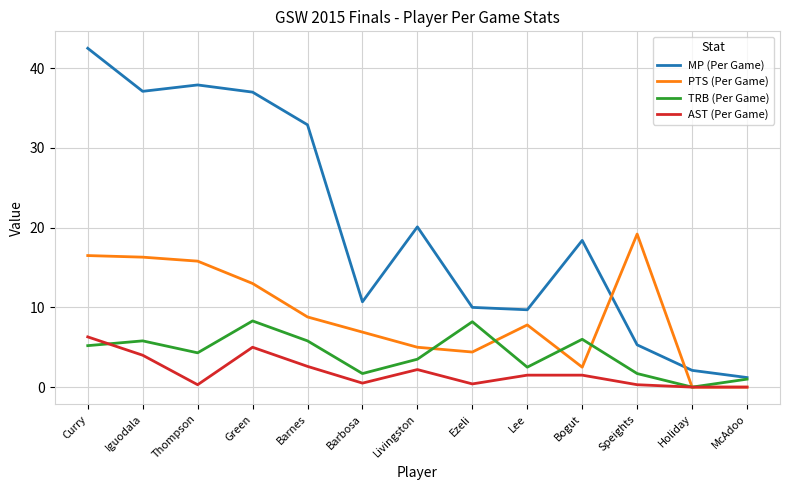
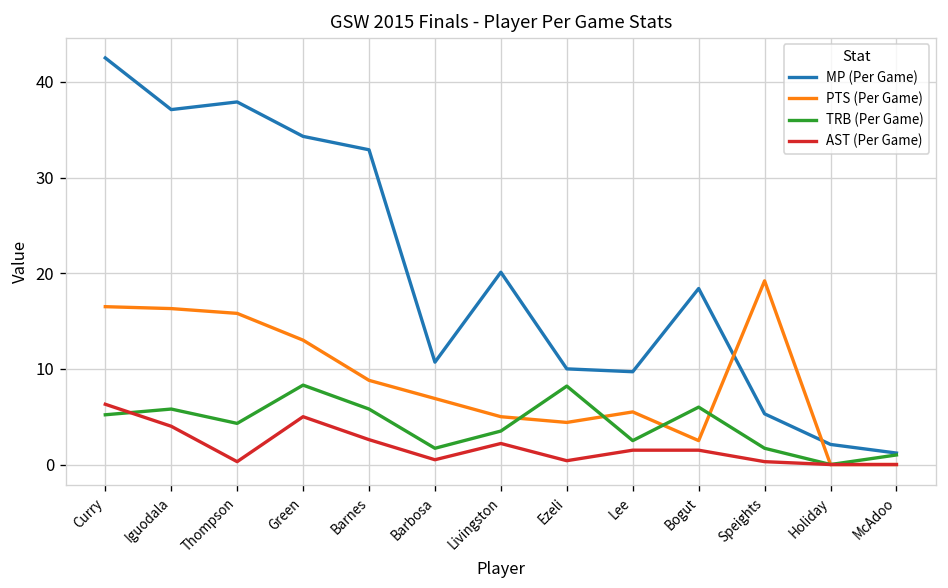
  {
    "MP (Per Game)": {
      "Curry": 43,
      "Iguodala": 37,
      "Thompson": 38,
-     "Green": 37,
+     "Green": 34,
      "Barnes": 33,
      "Barbosa": 11,
      "Livingston": 20,
      "Ezeli": 10,
      "Lee": 10,
      "Bogut": 18,
      "Speights": 5,
      "Holiday": 2
    },
    "PTS (Per Game)": {
      "Curry": 17,
      "Iguodala": 16,
      "Thompson": 16,
      "Green": 13,
      "Barnes": 9,
      "Barbosa": 7,
      "Livingston": 5,
      "Ezeli": 4,
-     "Lee": 8,
+     "Lee": 6,
      "Bogut": 3,
      "Speights": 19
    },
    "TRB (Per Game)": {
      "Curry": 5,
      "Iguodala": 6,
      "Thompson": 4,
      "Green": 8,
      "Barnes": 6,
      "Barbosa": 2,
      "Livingston": 4,
      "Ezeli": 8,
      "Lee": 3,
      "Bogut": 6,
      "Speights": 2
    },
    "AST (Per Game)": {
      "Curry": 6,
      "Iguodala": 4,
      "Thompson": 0,
      "Green": 5,
      "Barnes": 3,
      "Barbosa": 1,
      "Livingston": 2,
      "Ezeli": 0,
      "Lee": 2,
      "Bogut": 2,
      "Speights": 0
    }
  }
